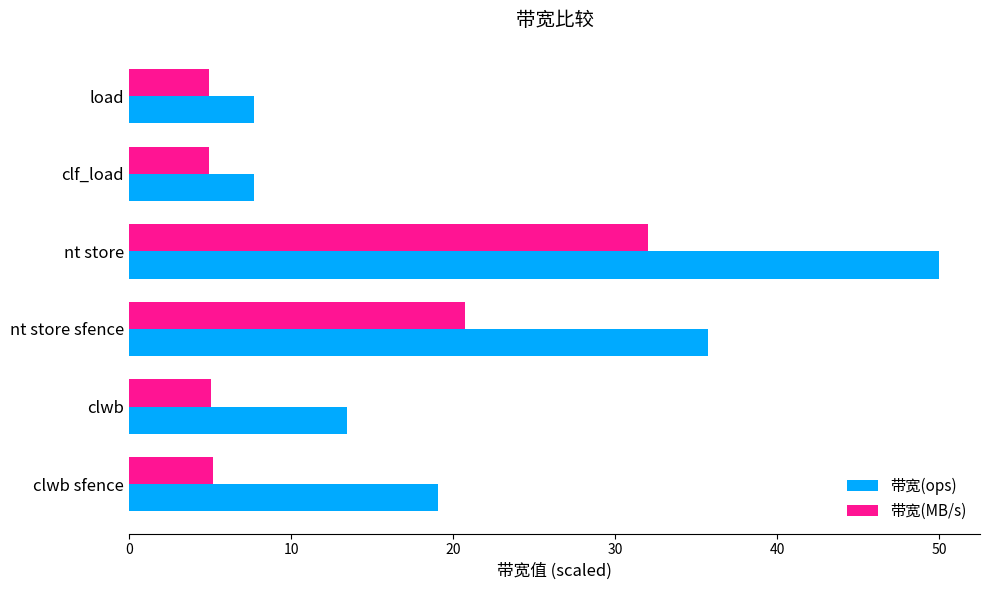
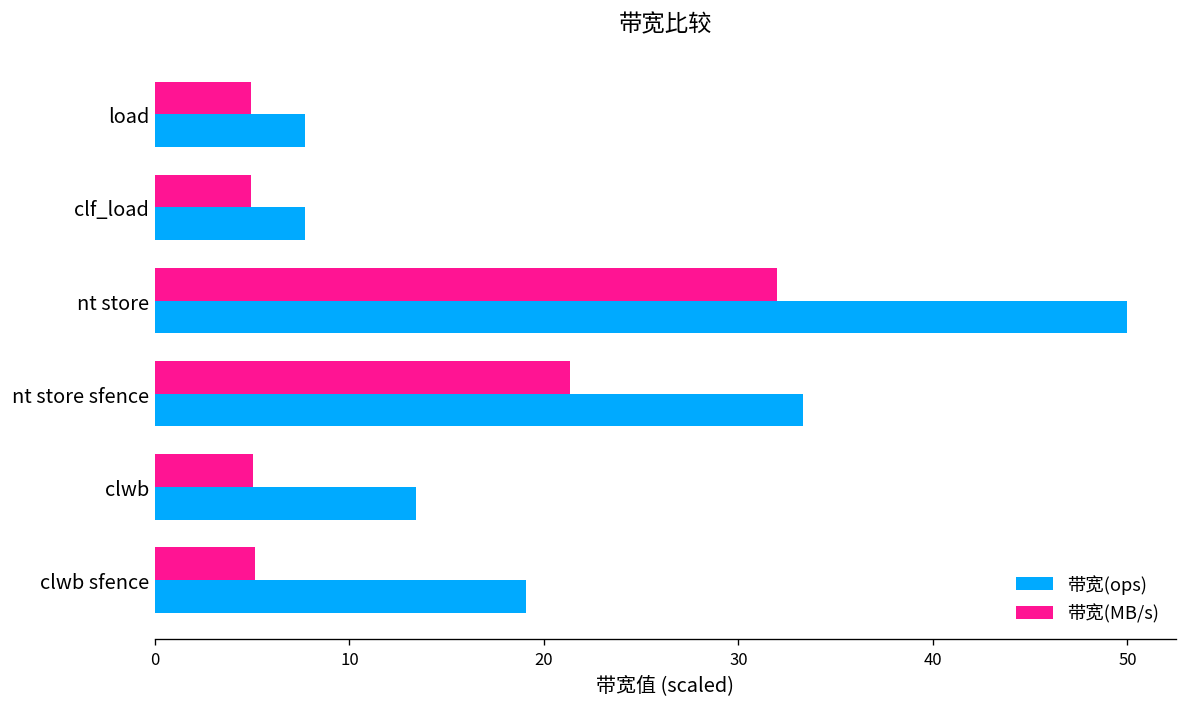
  {
    "带宽(ops)": {
      "load": 7.7,
      "clf_load": 7.7,
      "nt store": 50.0,
-     "nt store sfence": 35.7,
+     "nt store sfence": 33.3,
      "clwb": 13.4,
      "clwb sfence": 19.1
    },
    "带宽(MB/s)": {
      "load": 4.9,
      "clf_load": 4.9,
      "nt store": 32.0,
-     "nt store sfence": 20.7,
+     "nt store sfence": 21.3,
      "clwb": 5.0,
      "clwb sfence": 5.2
    }
  }
